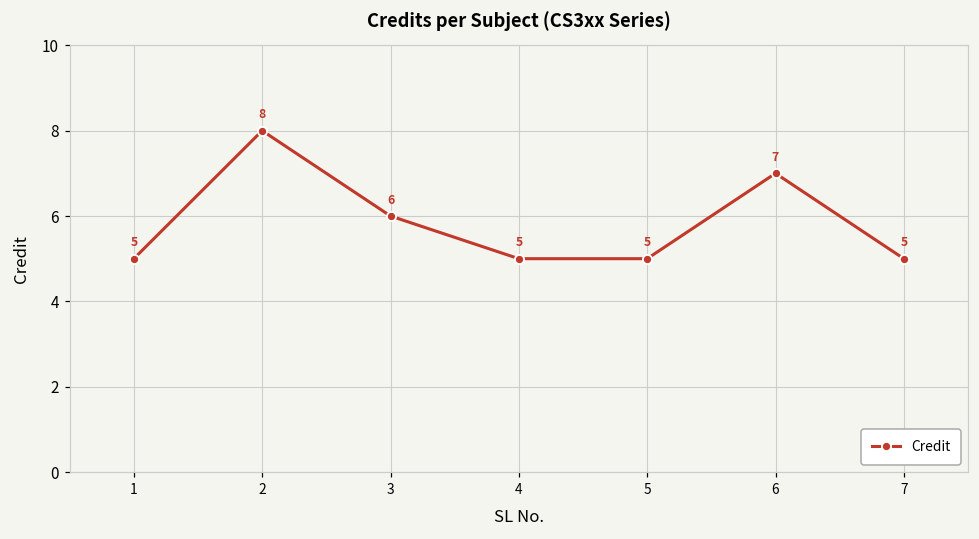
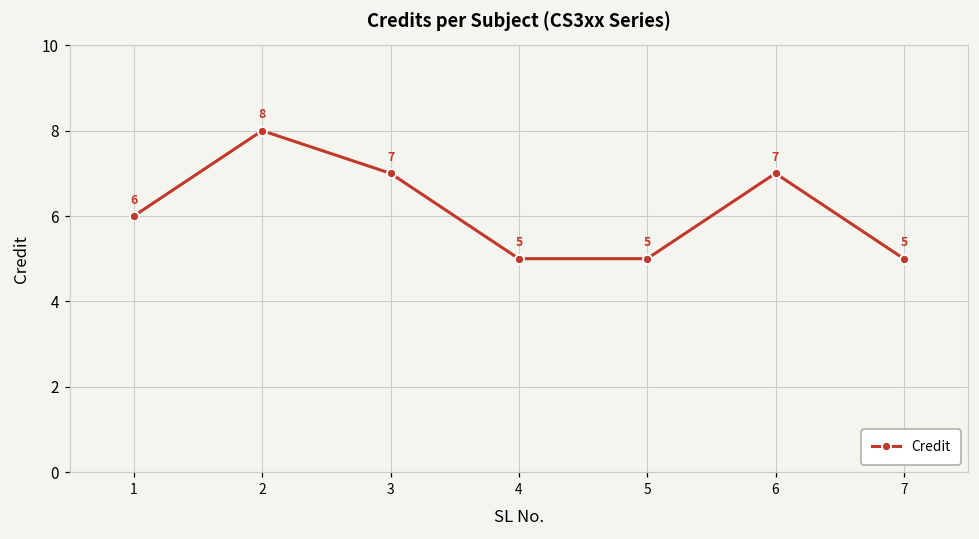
  {
-   "1": 5,
+   "1": 6,
    "2": 8,
-   "3": 6,
+   "3": 7,
    "4": 5,
    "5": 5,
    "6": 7,
    "7": 5
  }
